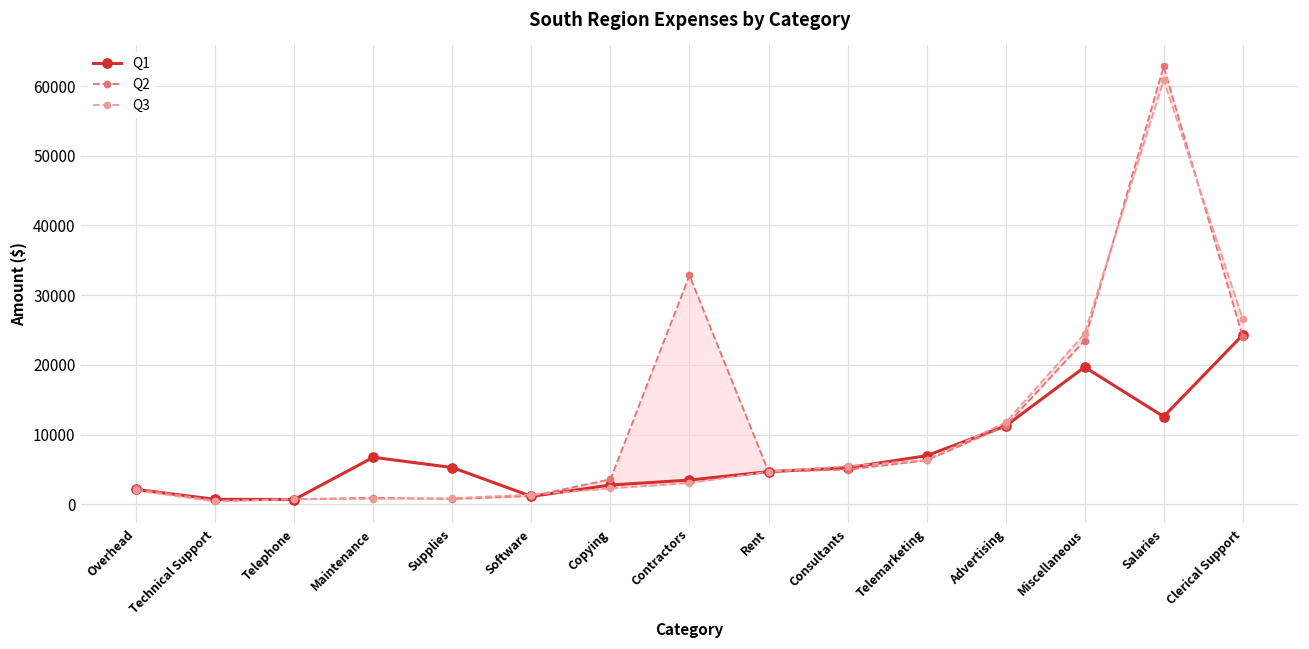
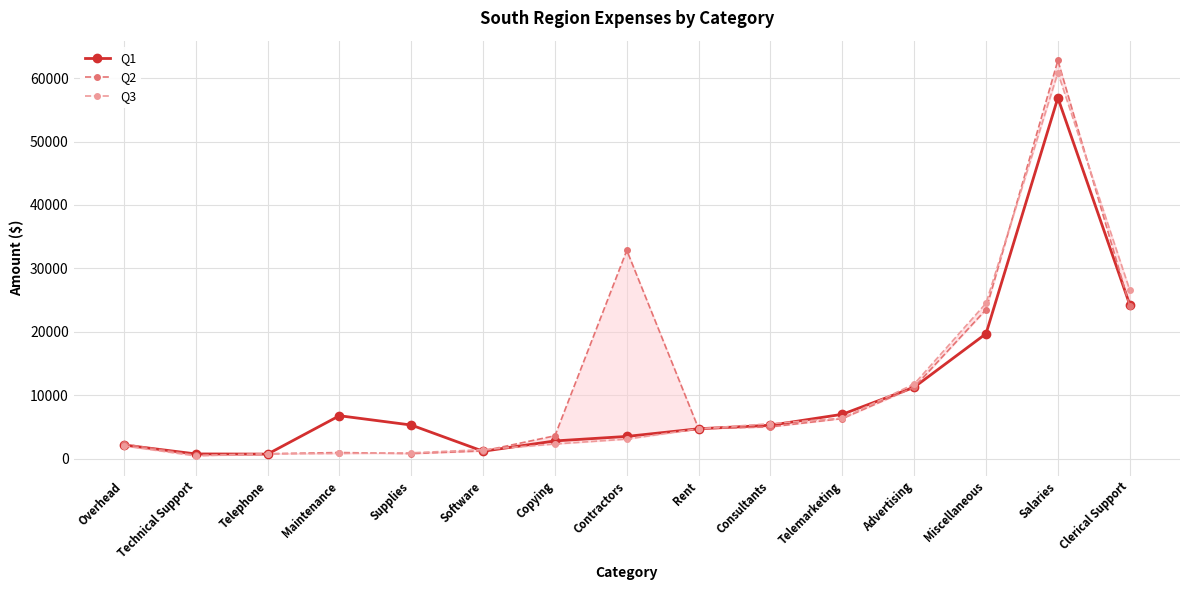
  {
    "Q1": {
      "Maintenance": 7000,
      "Supplies": 5000,
      "Copying": 3000,
      "Contractors": 3000,
      "Telemarketing": 7000,
      "Miscellaneous": 20000,
-     "Salaries": 13000
+     "Salaries": 57000
    }
  }
